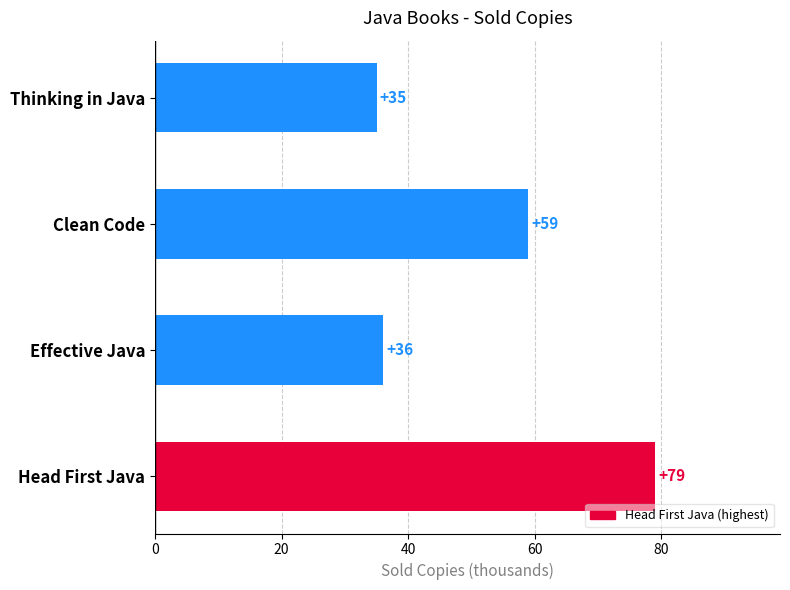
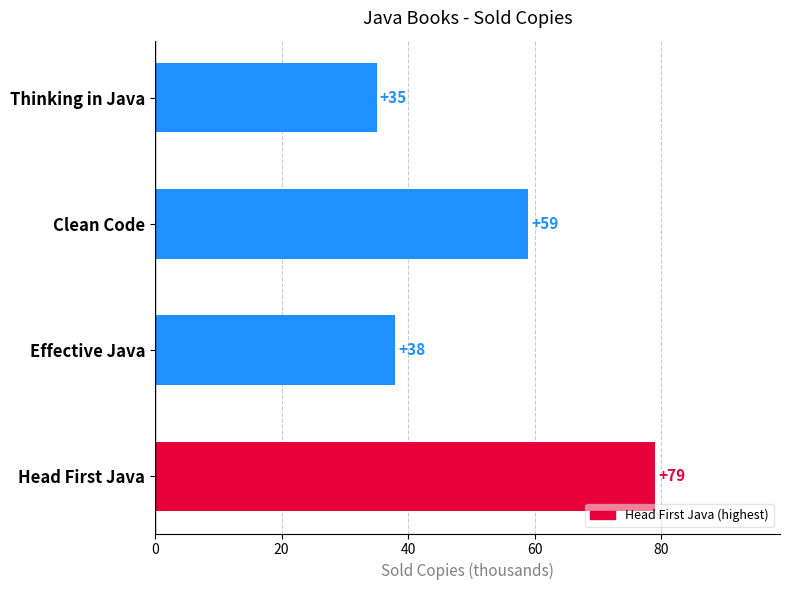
  {
    "Thinking in Java": "+35",
    "Clean Code": "+59",
-   "Effective Java": "+36",
+   "Effective Java": "+38",
    "Head First Java": "+79"
  }
